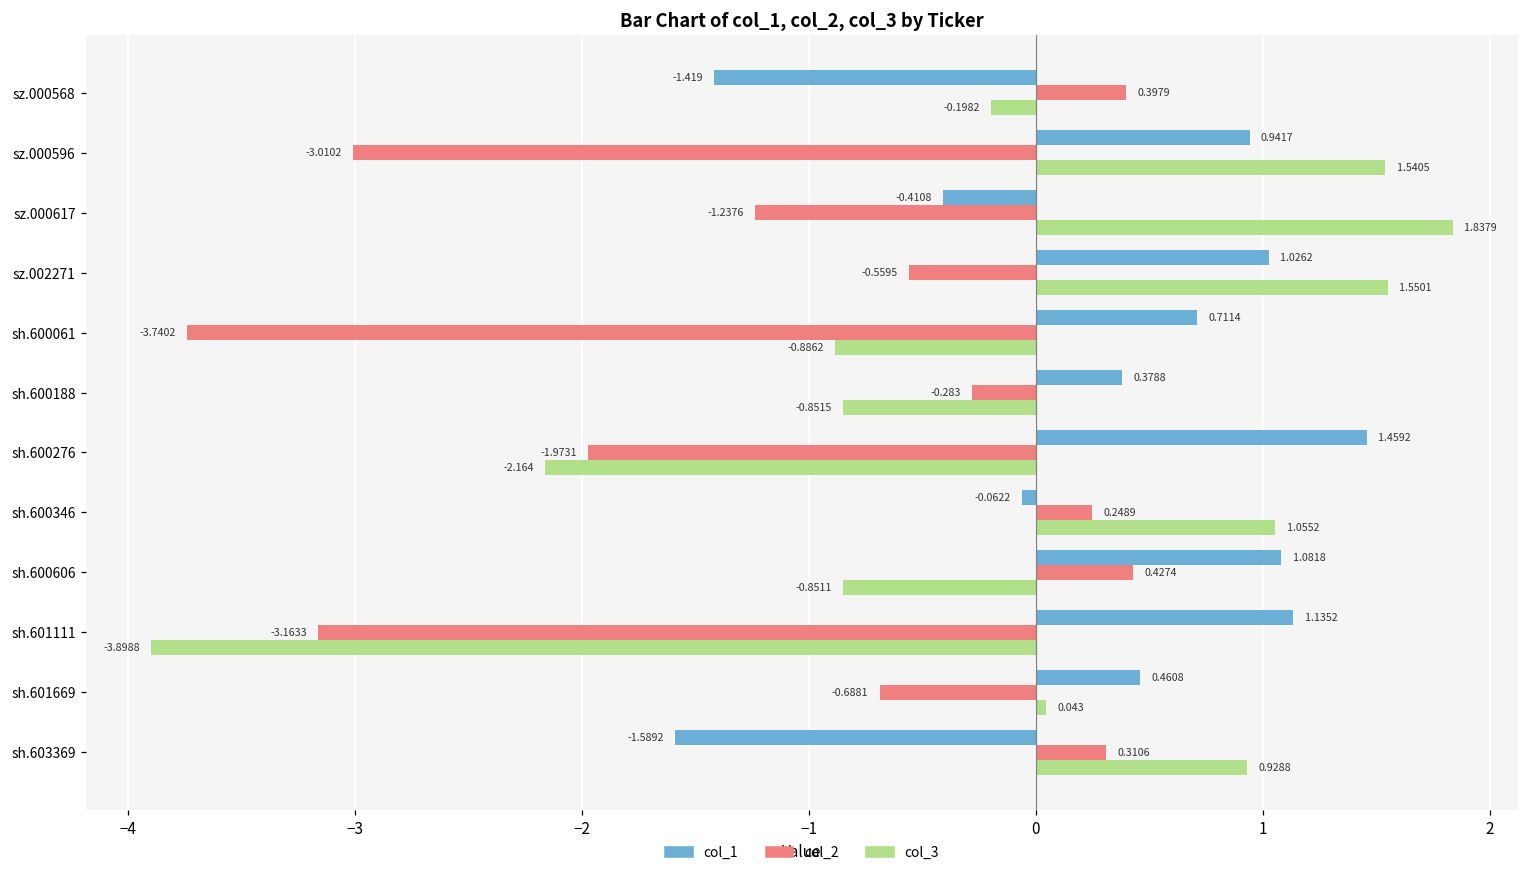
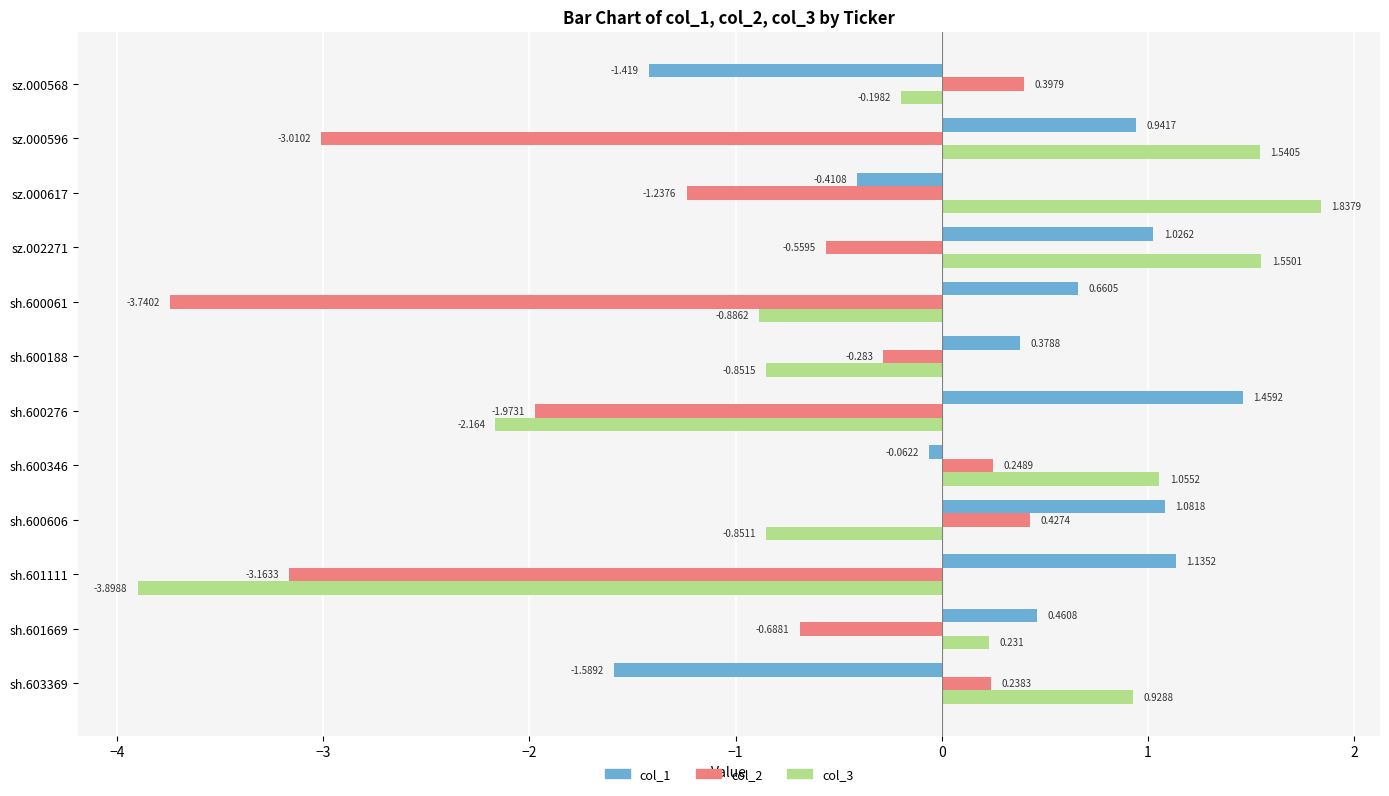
  {
    "col_1": {
      "sz.000568": -1.419,
      "sz.000596": 0.9417,
      "sz.000617": -0.4108,
      "sz.002271": 1.0262,
-     "sh.600061": 0.7114,
+     "sh.600061": 0.6605,
      "sh.600188": 0.3788,
      "sh.600276": 1.4592,
      "sh.600346": -0.0622,
      "sh.600606": 1.0818,
      "sh.601111": 1.1352,
      "sh.601669": 0.4608,
      "sh.603369": -1.5892
    },
    "col_2": {
      "sz.000568": 0.3979,
      "sz.000596": -3.0102,
      "sz.000617": -1.2376,
      "sz.002271": -0.5595,
      "sh.600061": -3.7402,
      "sh.600188": -0.283,
      "sh.600276": -1.9731,
      "sh.600346": 0.2489,
      "sh.600606": 0.4274,
      "sh.601111": -3.1633,
      "sh.601669": -0.6881,
-     "sh.603369": 0.3106
+     "sh.603369": 0.2383
    },
    "col_3": {
      "sz.000568": -0.1982,
      "sz.000596": 1.5405,
      "sz.000617": 1.8379,
      "sz.002271": 1.5501,
      "sh.600061": -0.8862,
      "sh.600188": -0.8515,
      "sh.600276": -2.164,
      "sh.600346": 1.0552,
      "sh.600606": -0.8511,
      "sh.601111": -3.8988,
-     "sh.601669": 0.043,
+     "sh.601669": 0.231,
      "sh.603369": 0.9288
    }
  }
